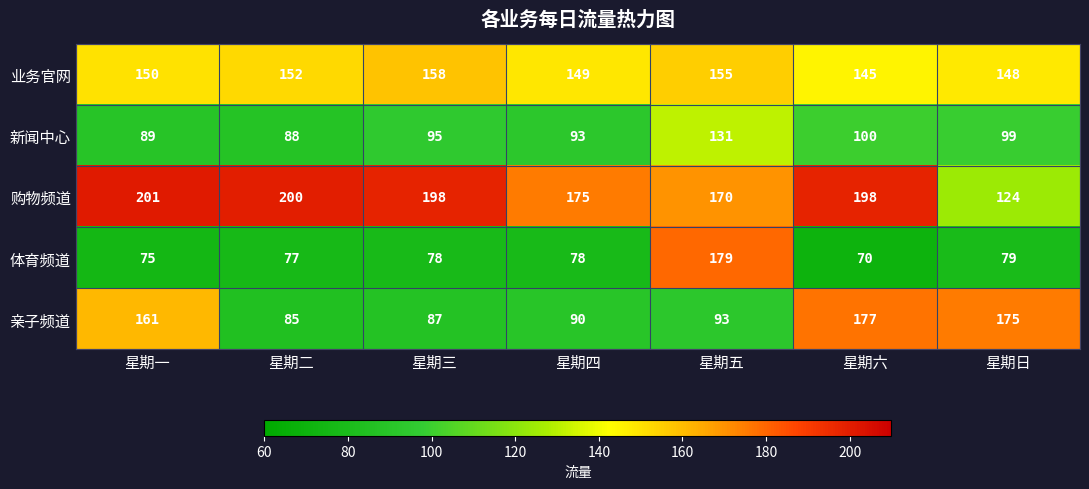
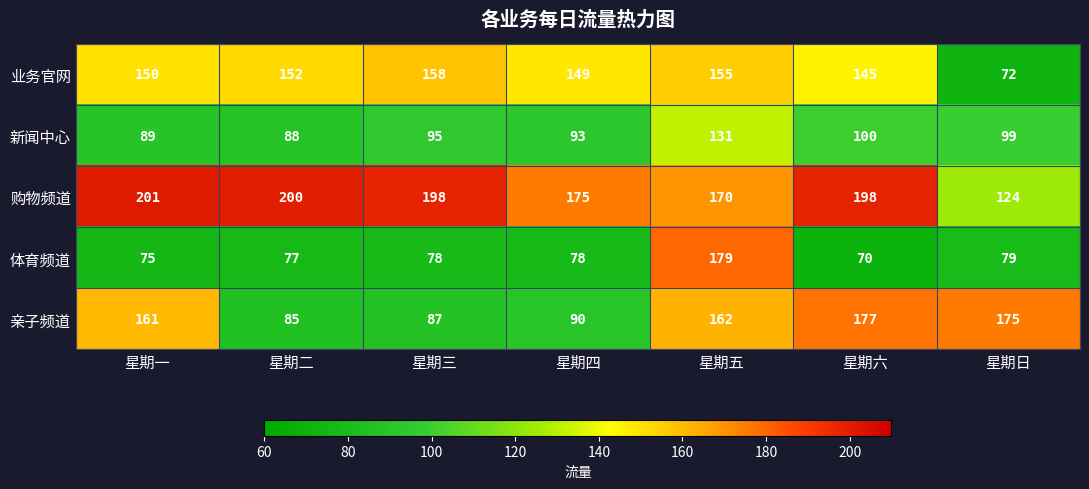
  {
    "业务官网": {
      "星期一": 150,
      "星期二": 152,
      "星期三": 158,
      "星期四": 149,
      "星期五": 155,
      "星期六": 145,
-     "星期日": 148
+     "星期日": 72
    },
    "新闻中心": {
      "星期一": 89,
      "星期二": 88,
      "星期三": 95,
      "星期四": 93,
      "星期五": 131,
      "星期六": 100,
      "星期日": 99
    },
    "购物频道": {
      "星期一": 201,
      "星期二": 200,
      "星期三": 198,
      "星期四": 175,
      "星期五": 170,
      "星期六": 198,
      "星期日": 124
    },
    "体育频道": {
      "星期一": 75,
      "星期二": 77,
      "星期三": 78,
      "星期四": 78,
      "星期五": 179,
      "星期六": 70,
      "星期日": 79
    },
    "亲子频道": {
      "星期一": 161,
      "星期二": 85,
      "星期三": 87,
      "星期四": 90,
-     "星期五": 93,
+     "星期五": 162,
      "星期六": 177,
      "星期日": 175
    }
  }
